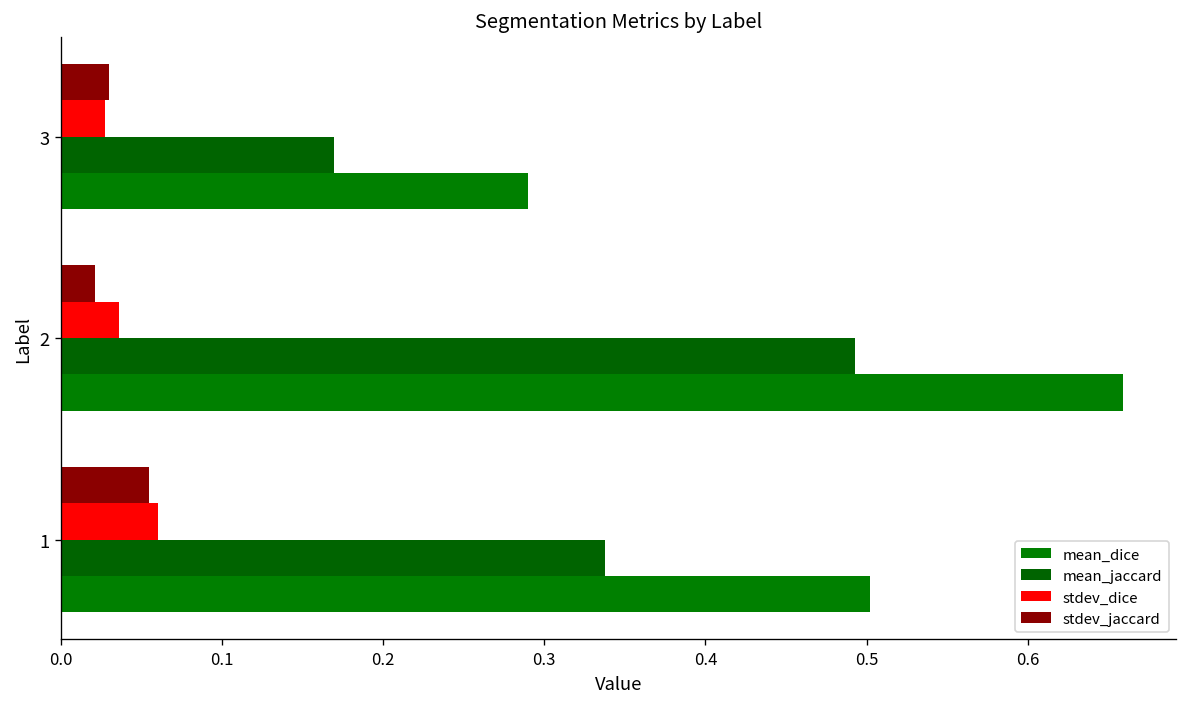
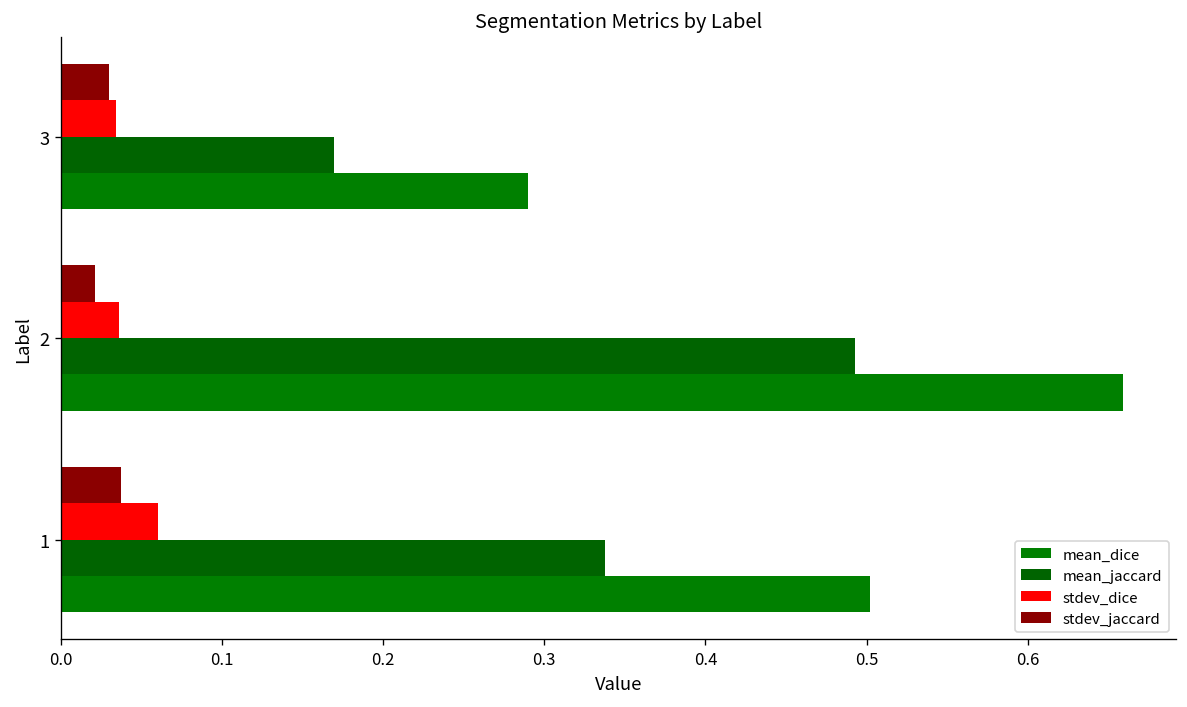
  {
    "stdev_dice": {
-     "3": 0.028,
+     "3": 0.034,
      "2": 0.036,
      "1": 0.060
    },
    "stdev_jaccard": {
      "3": 0.030,
      "2": 0.021,
-     "1": 0.054
+     "1": 0.037
    }
  }
